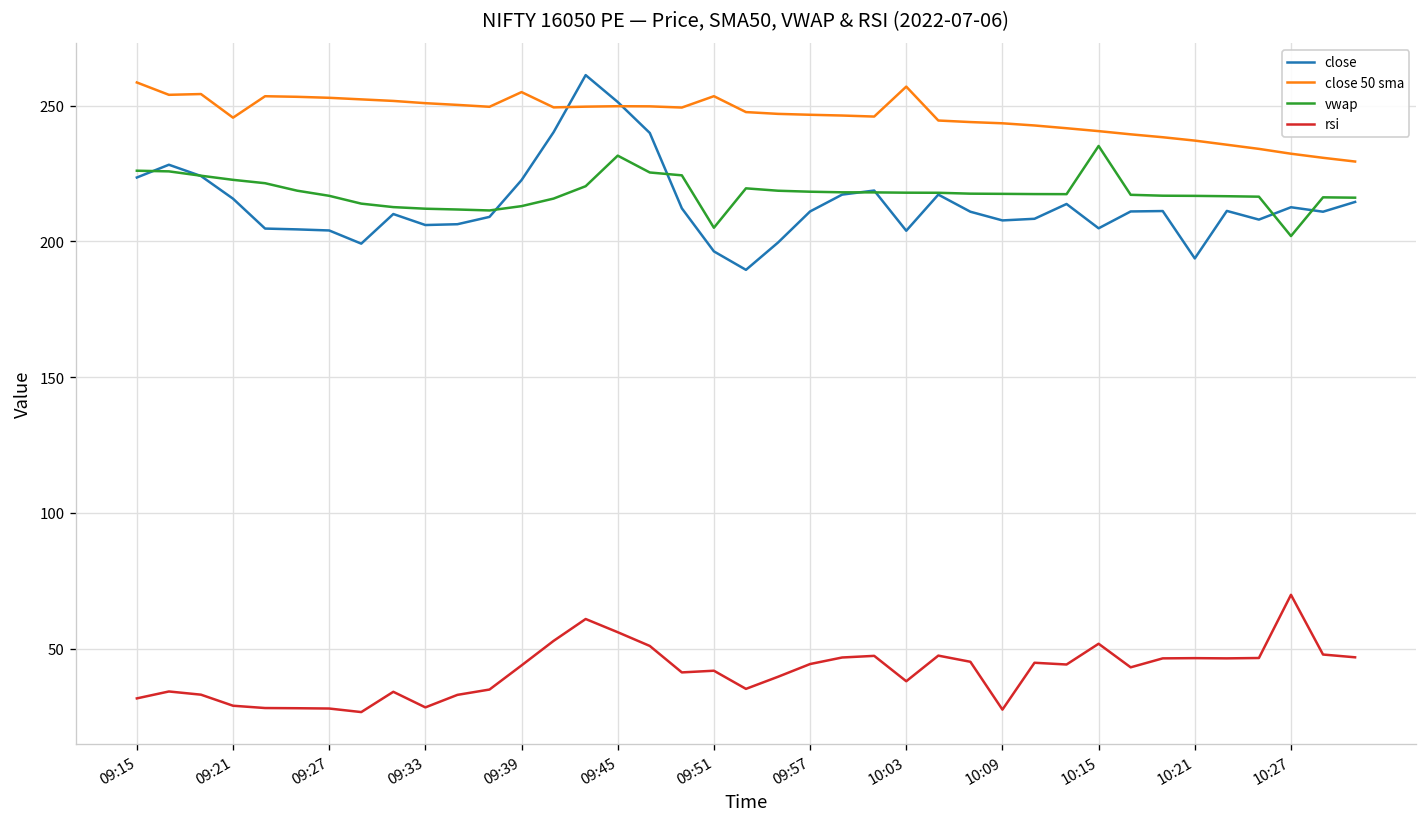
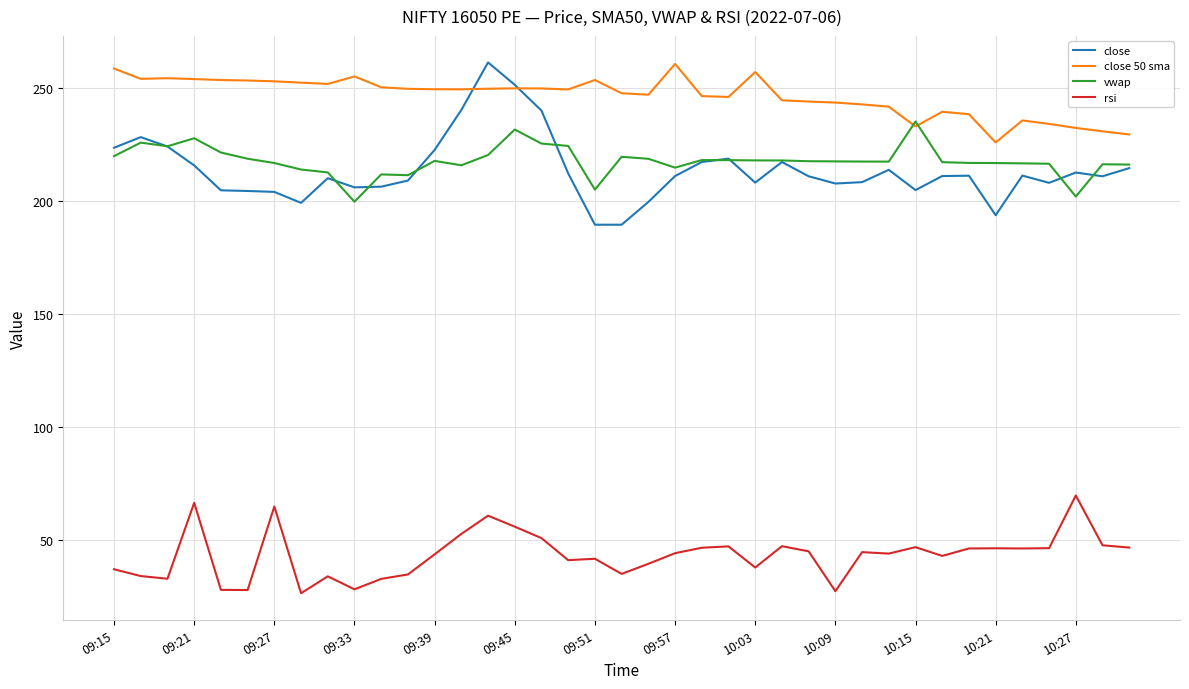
  {
    "close": {
      "09:15": 224,
      "09:21": 216,
      "09:27": 204,
      "09:33": 206,
      "09:39": 223,
      "09:45": 251,
-     "09:51": 196,
+     "09:51": 190,
      "09:57": 211,
-     "10:03": 204,
+     "10:03": 208,
      "10:09": 208,
      "10:15": 205,
      "10:21": 194,
      "10:27": 213
    },
    "close 50 sma": {
      "09:15": 258,
-     "09:21": 246,
+     "09:21": 254,
      "09:27": 253,
-     "09:33": 251,
-     "09:39": 255,
+     "09:33": 255,
+     "09:39": 249,
      "09:45": 250,
      "09:51": 253,
-     "09:57": 247,
+     "09:57": 261,
      "10:03": 257,
      "10:09": 243,
-     "10:15": 241,
-     "10:21": 237,
+     "10:15": 233,
+     "10:21": 226,
      "10:27": 232
    },
    "vwap": {
-     "09:15": 226,
-     "09:21": 223,
+     "09:15": 220,
+     "09:21": 228,
      "09:27": 217,
-     "09:33": 212,
-     "09:39": 213,
+     "09:33": 200,
+     "09:39": 218,
      "09:45": 232,
      "09:51": 205,
-     "09:57": 218,
+     "09:57": 215,
      "10:03": 218,
      "10:09": 217,
      "10:15": 235,
      "10:21": 217,
      "10:27": 202
    },
    "rsi": {
-     "09:15": 32,
-     "09:21": 29,
-     "09:27": 28,
+     "09:15": 37,
+     "09:21": 67,
+     "09:27": 65,
      "09:33": 28,
      "09:39": 44,
      "09:45": 56,
      "09:51": 42,
      "09:57": 44,
      "10:03": 38,
      "10:09": 28,
-     "10:15": 52,
+     "10:15": 47,
      "10:21": 47,
      "10:27": 70
    }
  }
